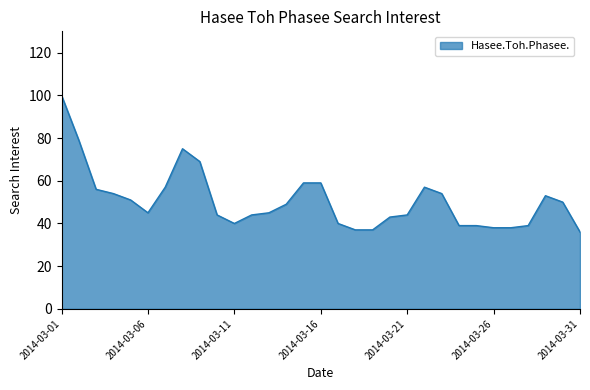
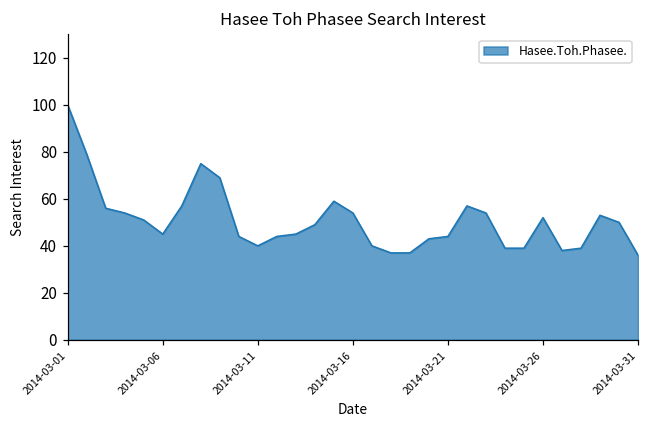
  {
    "2014-03-01": 100,
    "2014-03-06": 45,
    "2014-03-11": 40,
-   "2014-03-16": 59,
+   "2014-03-16": 54,
    "2014-03-21": 44,
-   "2014-03-26": 38,
+   "2014-03-26": 52,
    "2014-03-31": 36
  }
